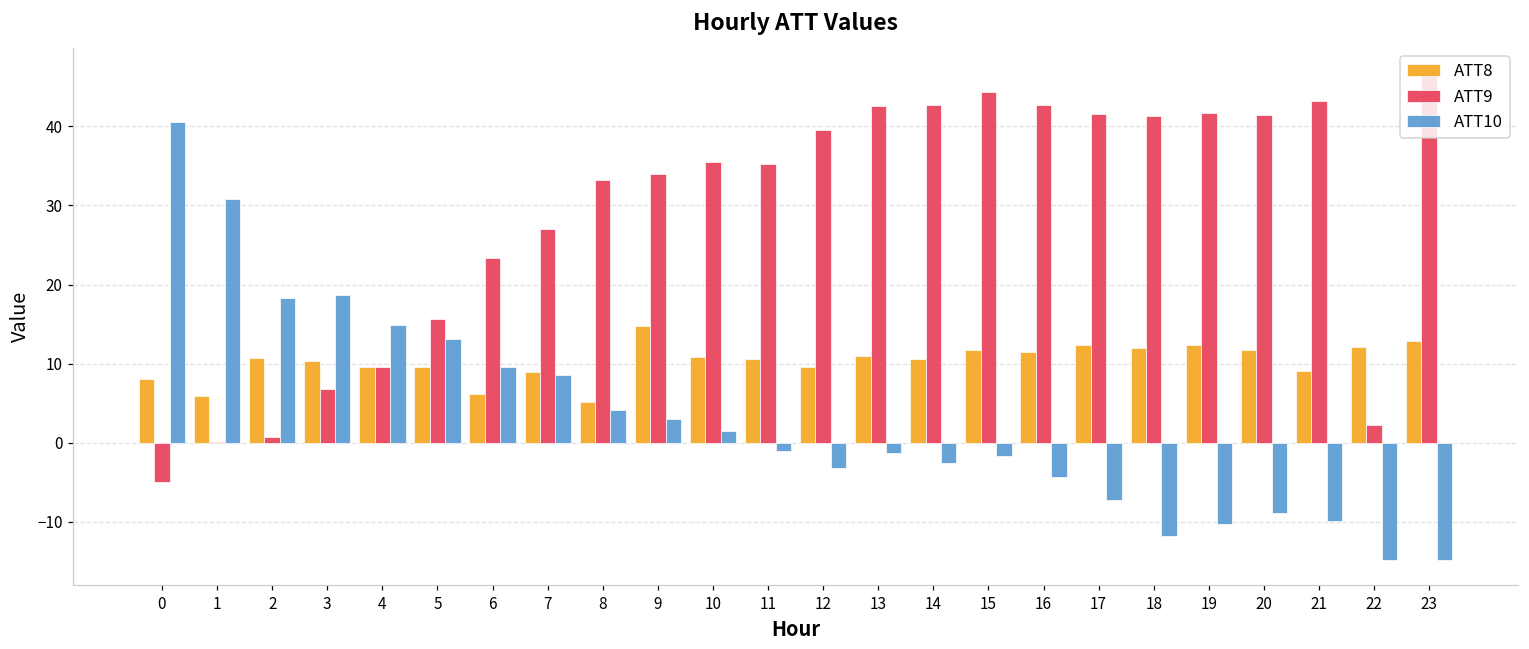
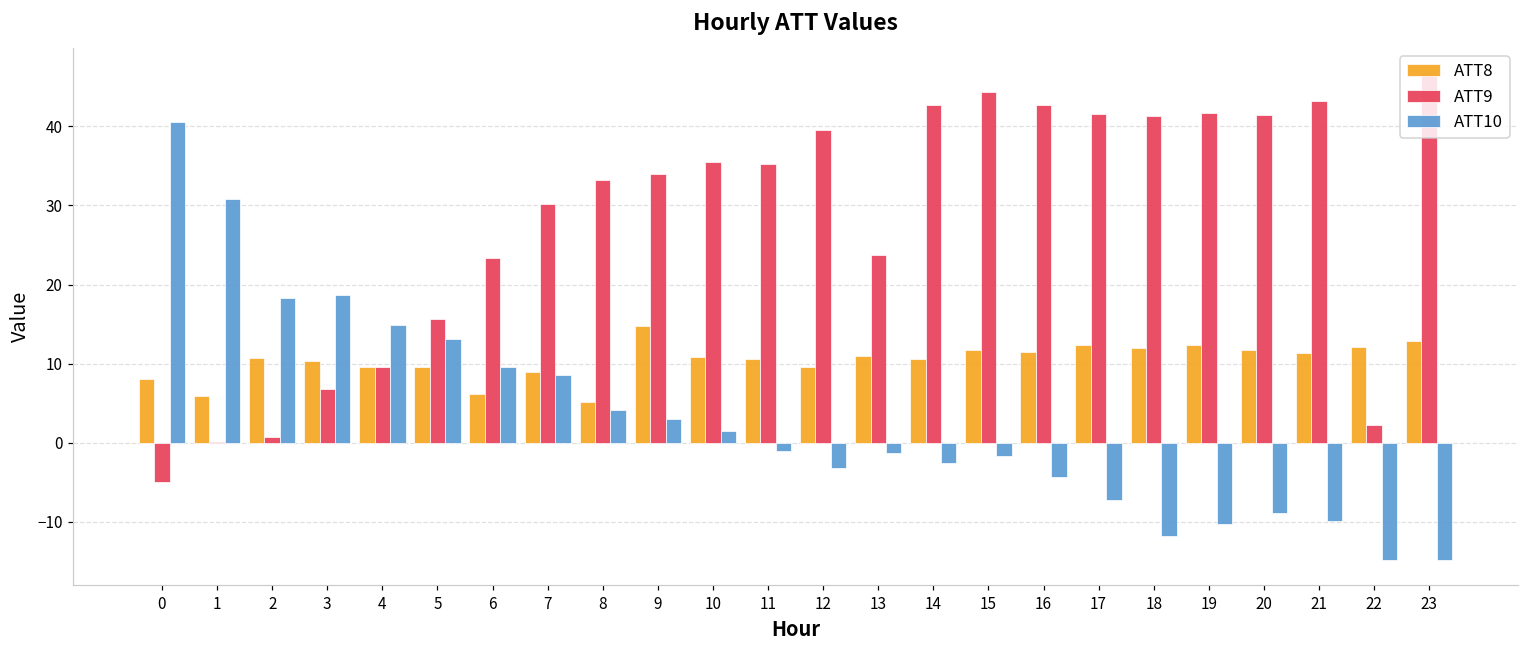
  {
    "ATT8": {
      "0": 8,
      "1": 6,
      "2": 11,
      "3": 10,
      "4": 10,
      "5": 10,
      "6": 6,
      "7": 9,
      "8": 5,
      "9": 15,
      "10": 11,
      "11": 11,
      "12": 10,
      "13": 11,
      "14": 11,
      "15": 12,
      "16": 12,
      "17": 12,
      "18": 12,
      "19": 12,
      "20": 12,
-     "21": 9,
+     "21": 11,
      "22": 12,
      "23": 13
    },
    "ATT9": {
      "0": -5,
      "2": 1,
      "3": 7,
      "4": 10,
      "5": 16,
      "6": 23,
-     "7": 27,
+     "7": 30,
      "8": 33,
      "9": 34,
      "10": 35,
      "11": 35,
      "12": 39,
-     "13": 43,
+     "13": 24,
      "14": 43,
      "15": 44,
      "16": 43,
      "17": 42,
      "18": 41,
      "19": 42,
      "20": 41,
      "21": 43,
      "22": 2
    },
    "ATT10": {
      "0": 41,
      "1": 31,
      "2": 18,
      "3": 19,
      "4": 15,
      "5": 13,
      "6": 10,
      "7": 9,
      "8": 4,
      "9": 3,
      "10": 2,
      "11": -1,
      "12": -3,
      "13": -1,
      "14": -3,
      "15": -2,
      "16": -4,
      "17": -7,
      "18": -12,
      "19": -10,
      "20": -9,
      "21": -10,
      "22": -15,
      "23": -15
    }
  }
